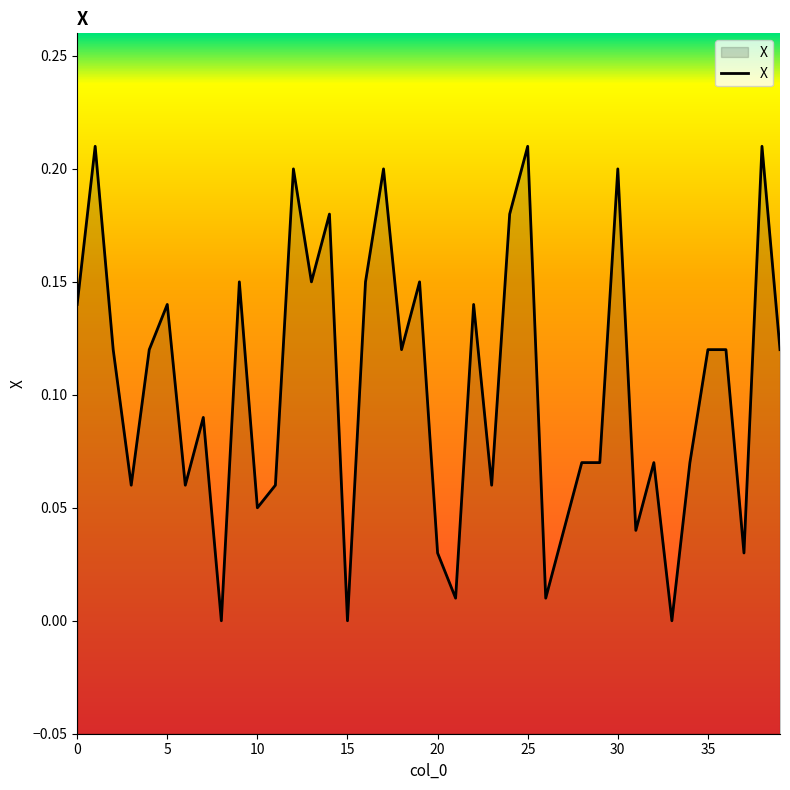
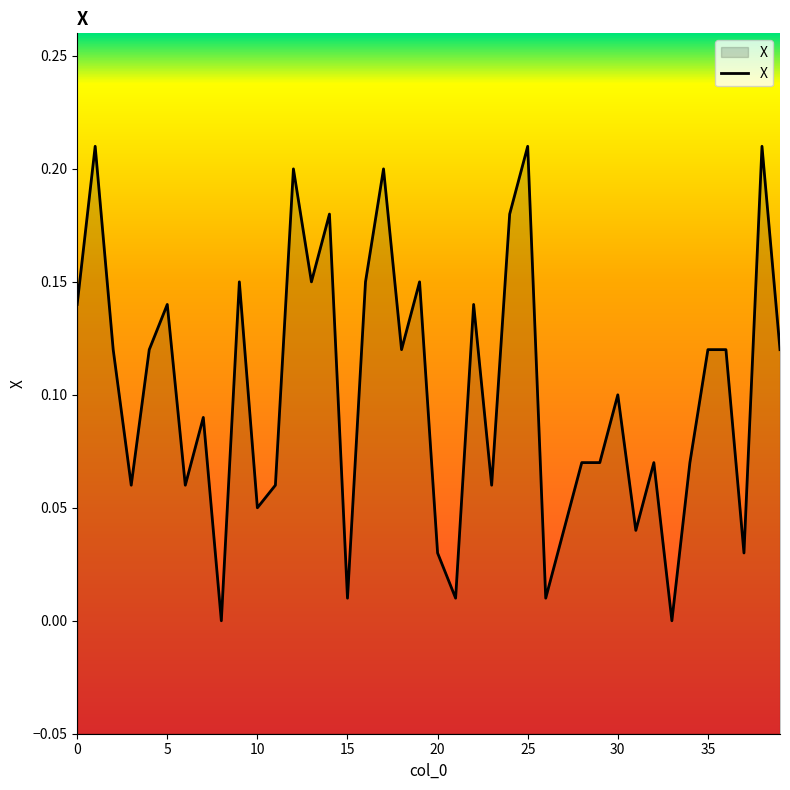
  {
    "0": 0.14,
    "5": 0.14,
    "10": 0.05,
-   "15": 0.00,
+   "15": 0.01,
    "20": 0.03,
    "25": 0.21,
-   "30": 0.2,
+   "30": 0.1,
    "35": 0.12
  }
